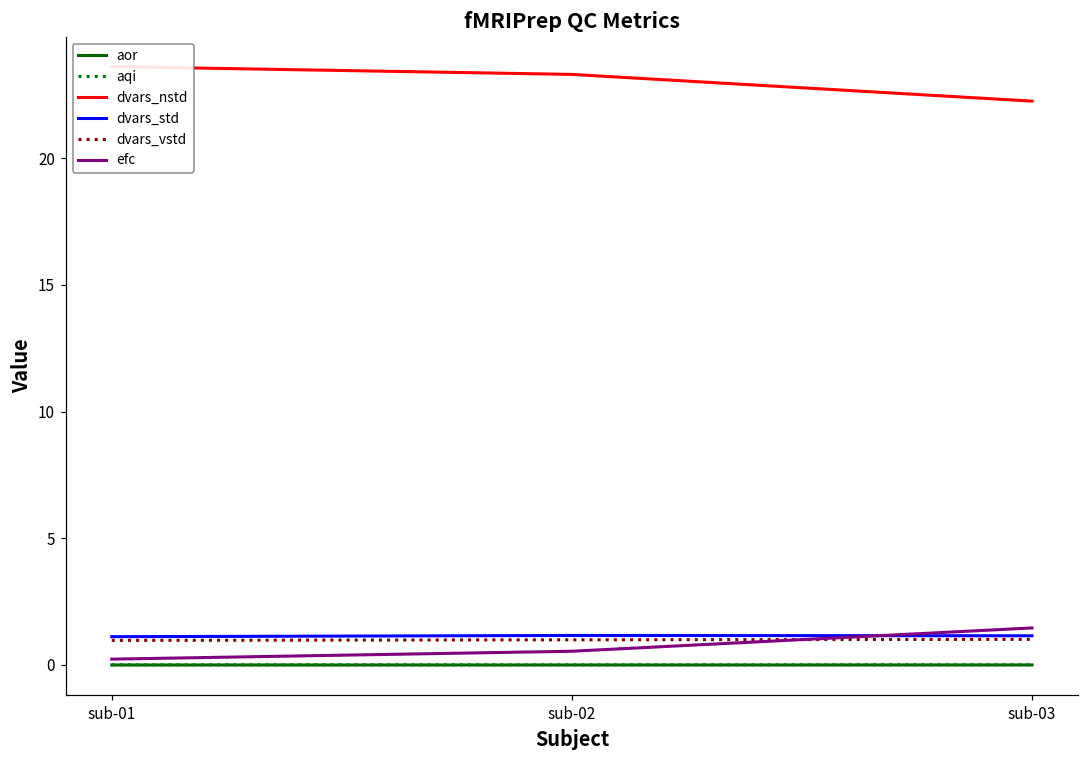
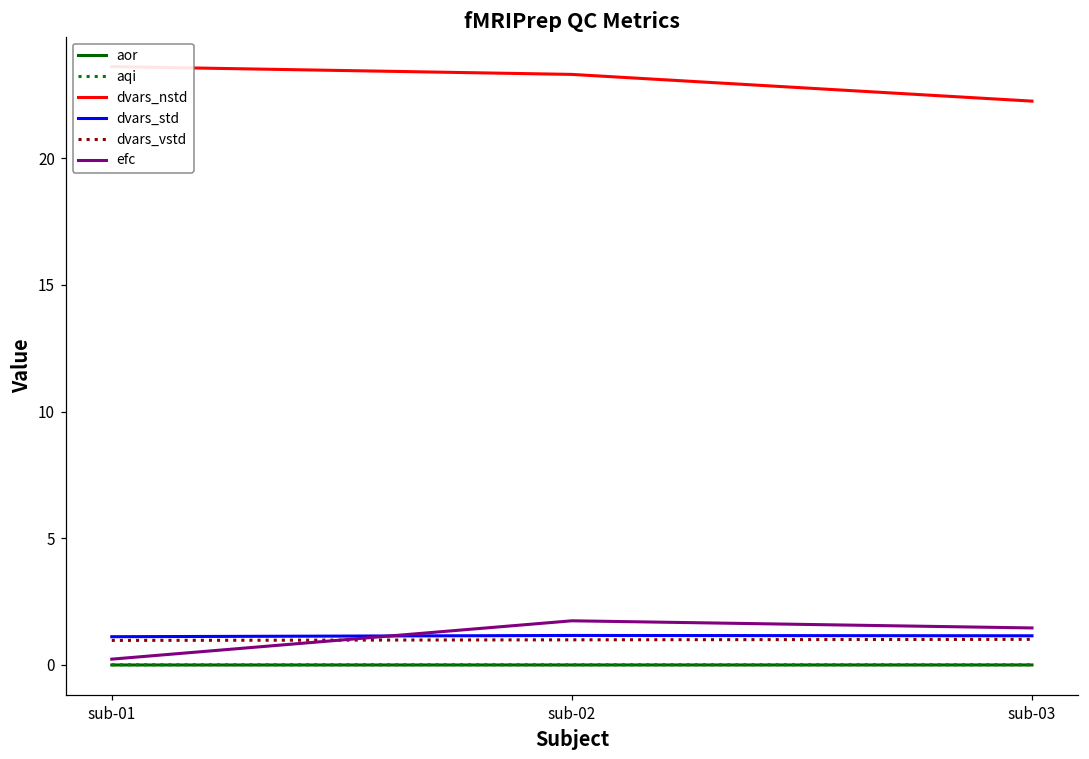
  {
    "aqi": {
      "sub-01": 0.0,
      "sub-02": 0.0,
      "sub-03": 0.0
    },
    "dvars_nstd": {
      "sub-02": 23.3,
      "sub-03": 22.3
    },
    "dvars_std": {
      "sub-01": 1.1,
      "sub-02": 1.2,
      "sub-03": 1.2
    },
    "dvars_vstd": {
      "sub-01": 1.0,
      "sub-02": 1.0,
      "sub-03": 1.0
    },
    "efc": {
      "sub-01": 0.2,
-     "sub-02": 0.5,
+     "sub-02": 1.7,
      "sub-03": 1.5
    }
  }
